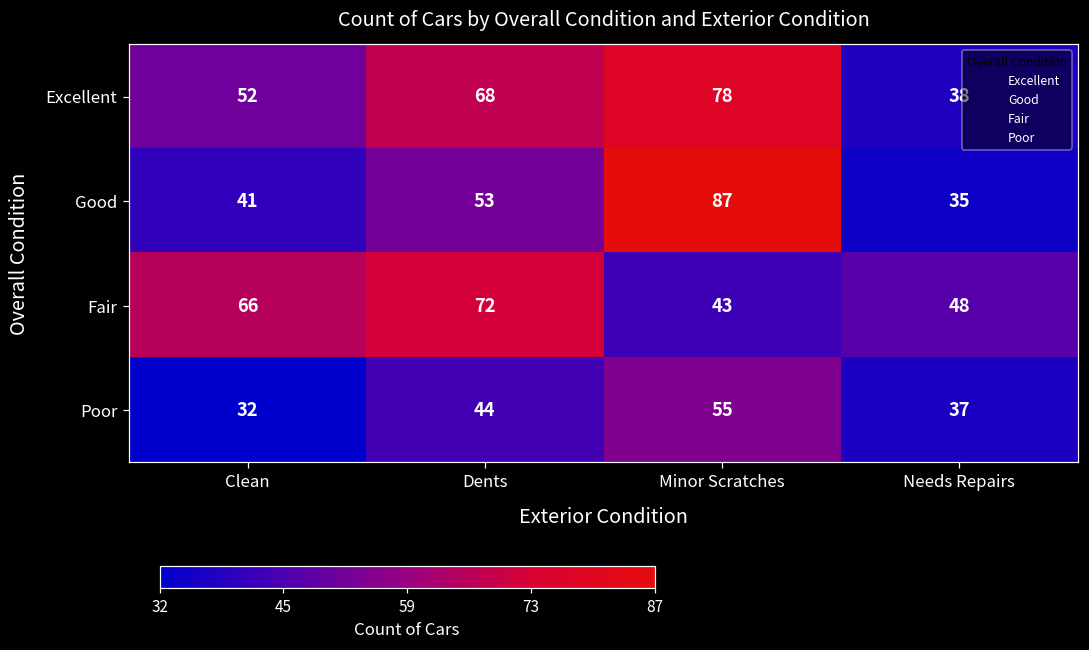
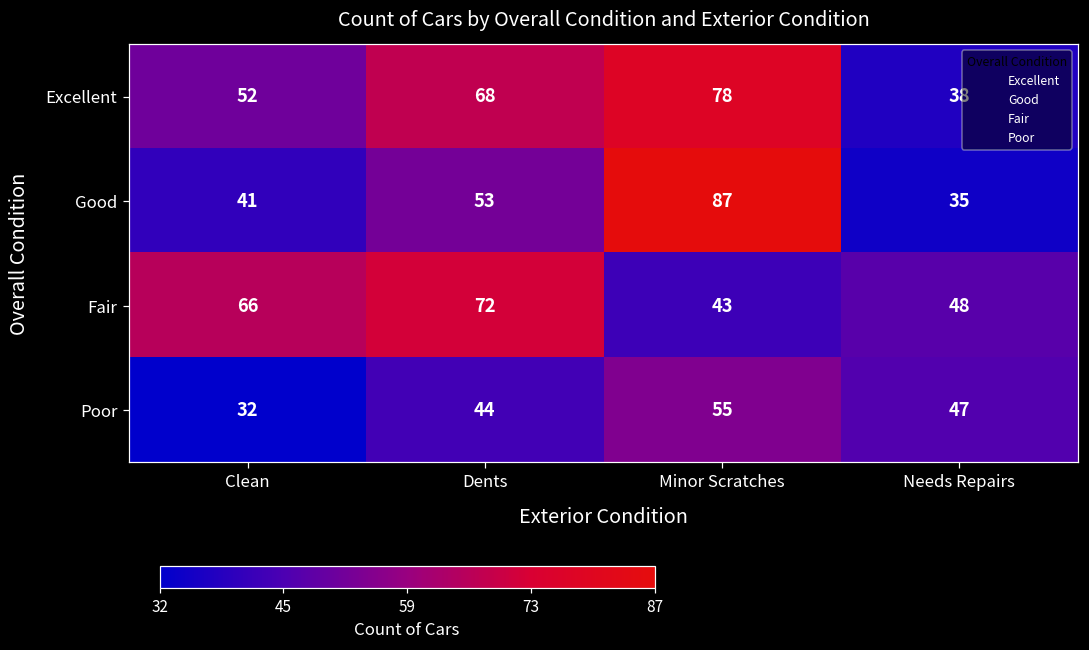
  {
    "Excellent": {
      "Clean": 52,
      "Dents": 68,
      "Minor Scratches": 78
    },
    "Good": {
      "Clean": 41,
      "Dents": 53,
      "Minor Scratches": 87,
      "Needs Repairs": 35
    },
    "Fair": {
      "Clean": 66,
      "Dents": 72,
      "Minor Scratches": 43,
      "Needs Repairs": 48
    },
    "Poor": {
      "Clean": 32,
      "Dents": 44,
      "Minor Scratches": 55,
-     "Needs Repairs": 37
+     "Needs Repairs": 47
    }
  }
